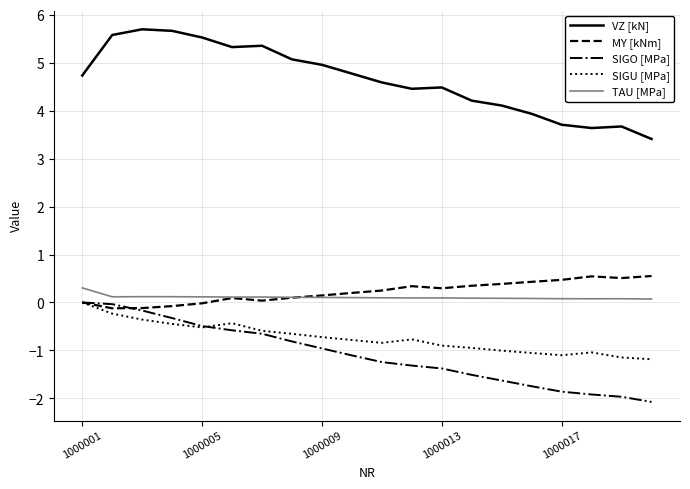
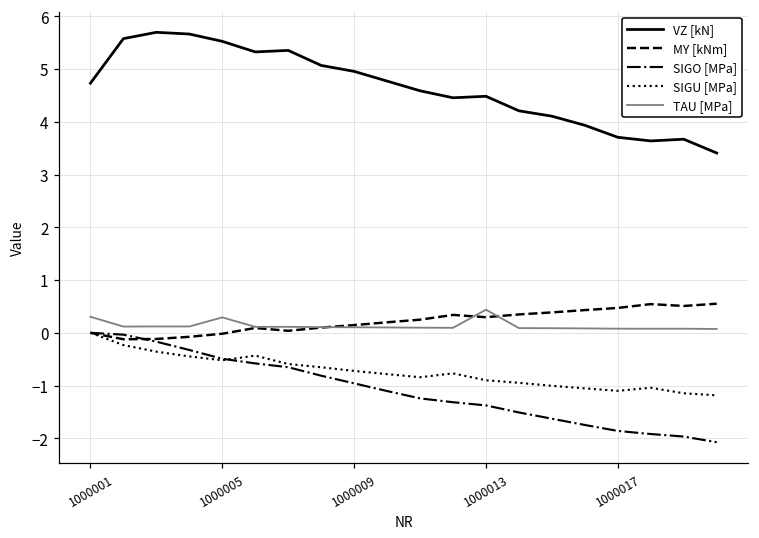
  {
    "TAU [MPa]": {
      "1000001": 0.3,
-     "1000005": 0.1,
-     "1000013": 0.1,
+     "1000005": 0.3,
+     "1000013": 0.4,
      "1000017": 0.1
    }
  }
